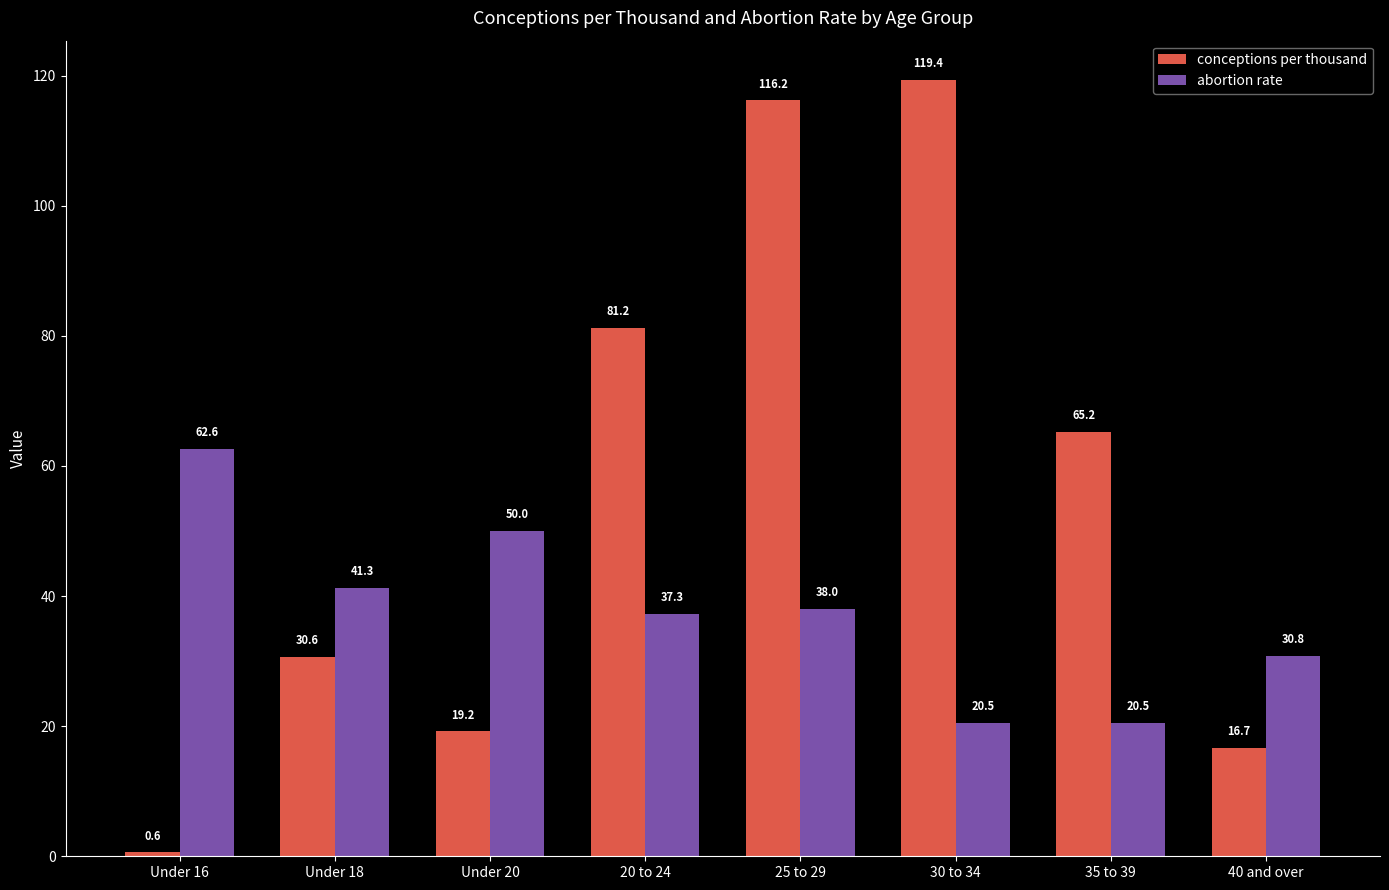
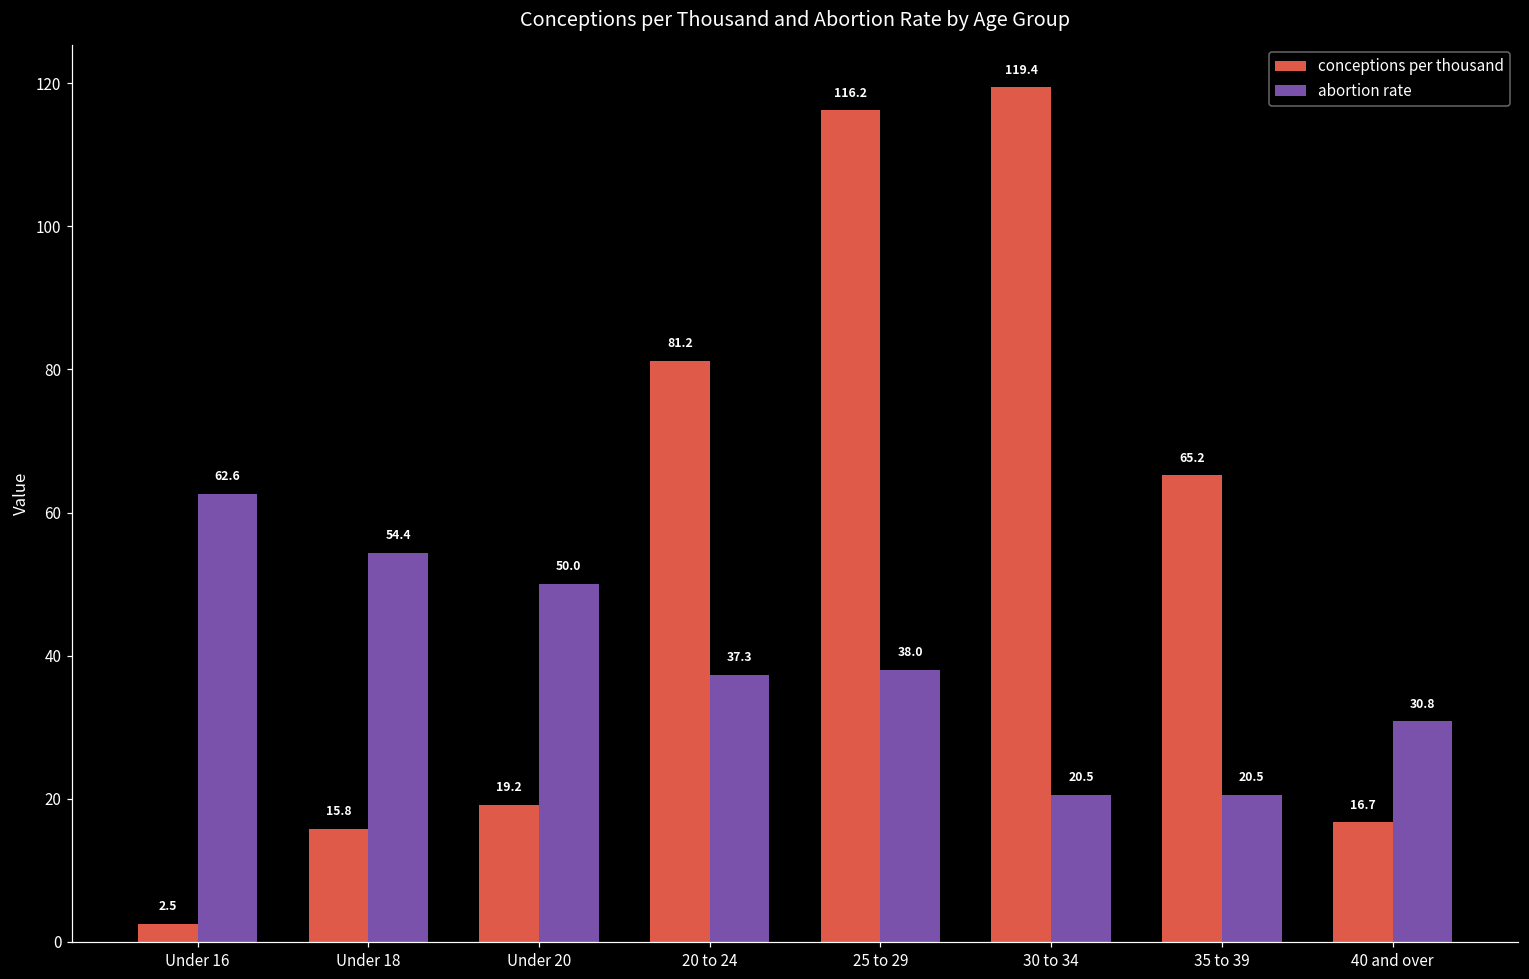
  {
    "conceptions per thousand": {
-     "Under 16": 0.6,
-     "Under 18": 30.6,
+     "Under 16": 2.5,
+     "Under 18": 15.8,
      "Under 20": 19.2,
      "20 to 24": 81.2,
      "25 to 29": 116.2,
      "30 to 34": 119.4,
      "35 to 39": 65.2,
      "40 and over": 16.7
    },
    "abortion rate": {
      "Under 16": 62.6,
-     "Under 18": 41.3,
+     "Under 18": 54.4,
      "Under 20": 50.0,
      "20 to 24": 37.3,
      "25 to 29": 38.0,
      "30 to 34": 20.5,
      "35 to 39": 20.5,
      "40 and over": 30.8
    }
  }
